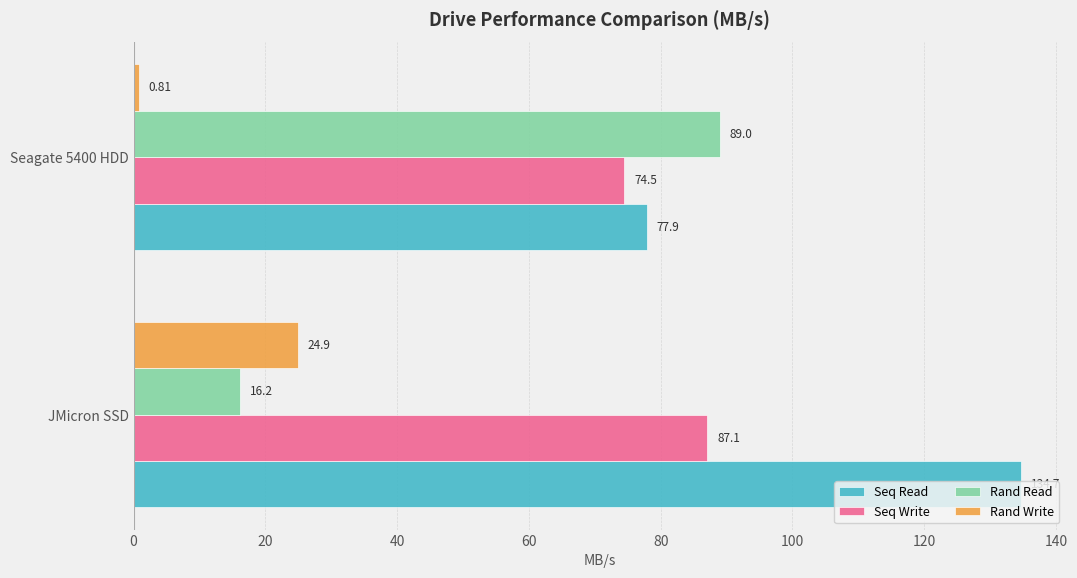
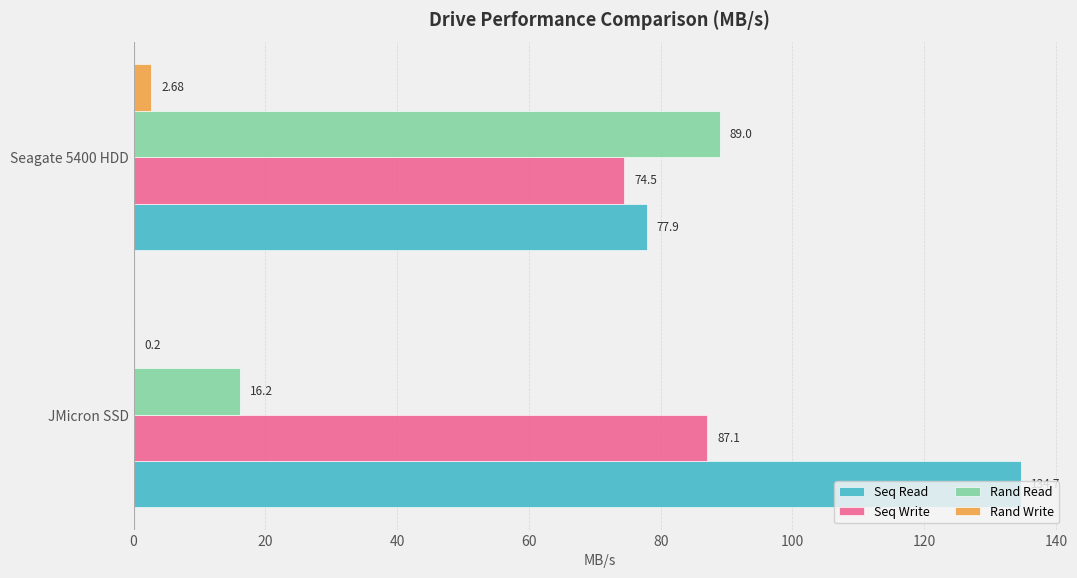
  {
    "Seq Read": {
      "Seagate 5400 HDD": 77.9
    },
    "Seq Write": {
      "Seagate 5400 HDD": 74.5,
      "JMicron SSD": 87.1
    },
    "Rand Read": {
      "Seagate 5400 HDD": 89.0,
      "JMicron SSD": 16.2
    },
    "Rand Write": {
-     "Seagate 5400 HDD": 0.81,
-     "JMicron SSD": 24.9
+     "Seagate 5400 HDD": 2.68,
+     "JMicron SSD": 0.2
    }
  }
